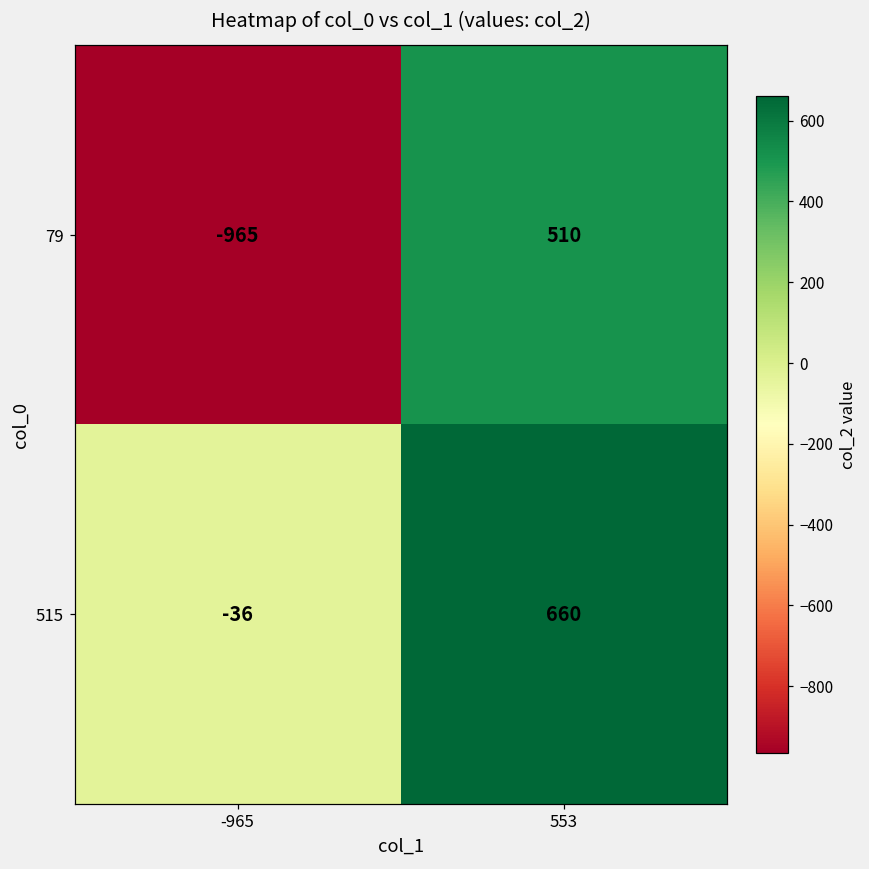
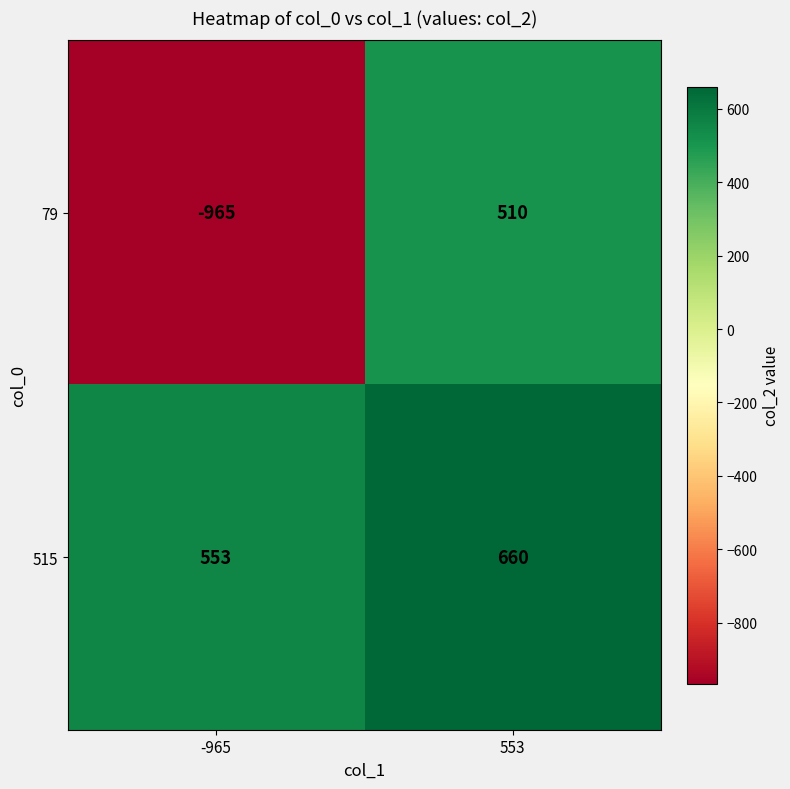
  {
    "79": {
      "-965": -965,
      "553": 510
    },
    "515": {
-     "-965": -36,
+     "-965": 553,
      "553": 660
    }
  }
